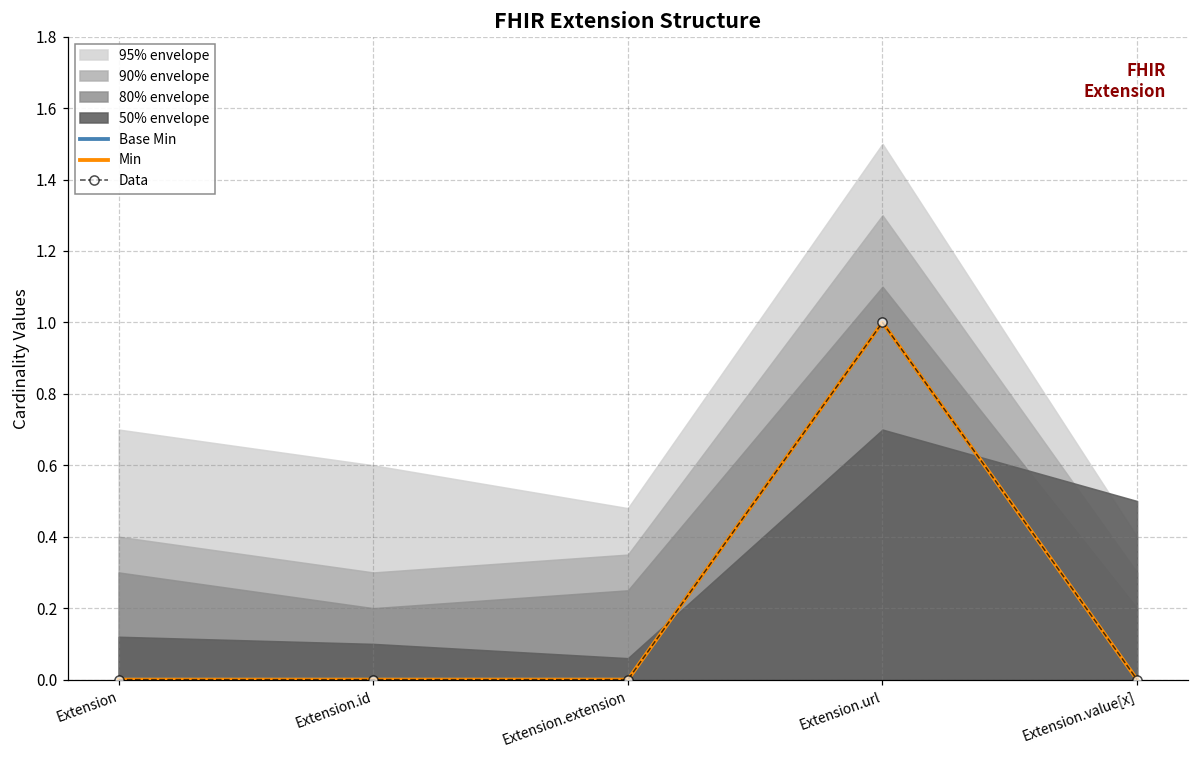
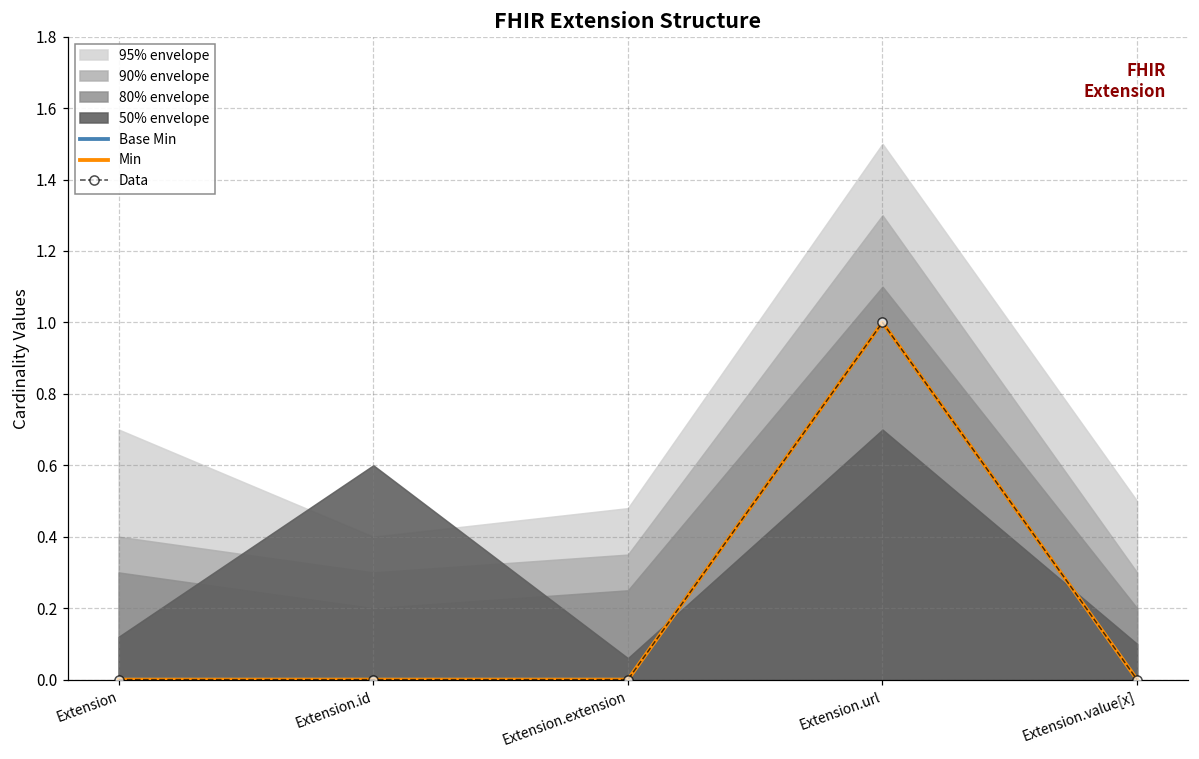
  {
    "Data": {
      "Extension": 0.0,
      "Extension.id": 0.0,
      "Extension.extension": 0.0,
      "Extension.url": 1.0,
      "Extension.value[x]": 0.0
    },
    "95% envelope": {
      "Extension": 0.7,
-     "Extension.id": 0.6,
+     "Extension.id": 0.4,
      "Extension.extension": 0.48,
      "Extension.url": 1.5,
-     "Extension.value[x]": 0.4
+     "Extension.value[x]": 0.5
    },
    "50% envelope": {
      "Extension": 0.12,
-     "Extension.id": 0.1,
+     "Extension.id": 0.6,
      "Extension.extension": 0.06,
      "Extension.url": 0.7,
-     "Extension.value[x]": 0.5
+     "Extension.value[x]": 0.1
    }
  }
